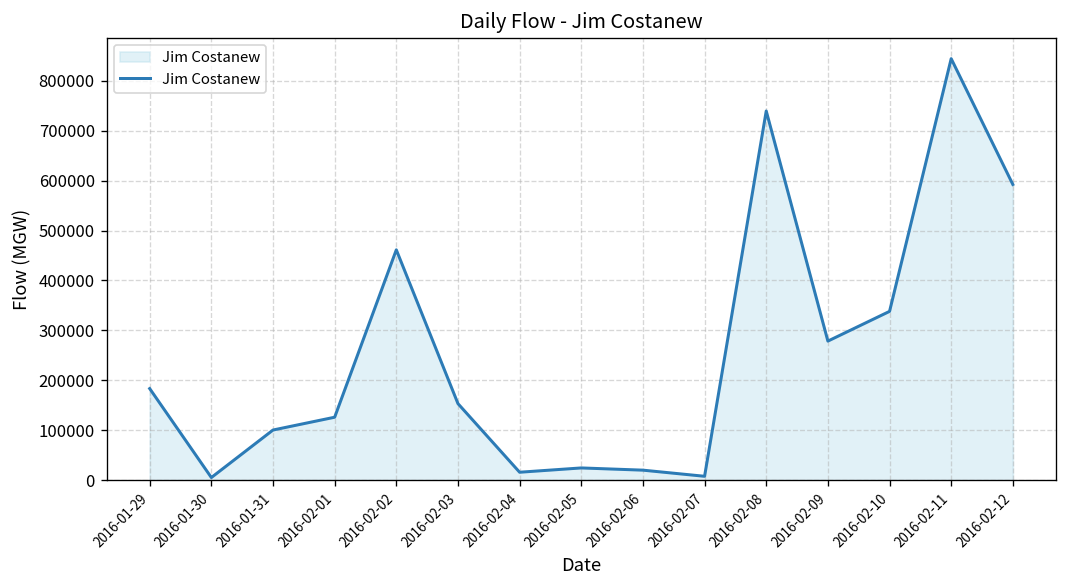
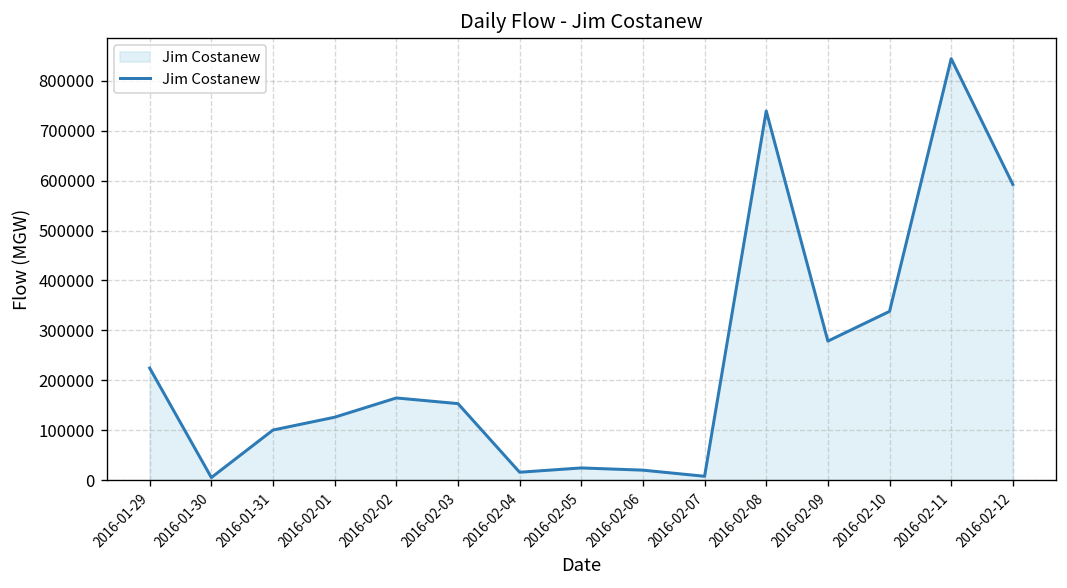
  {
-   "2016-01-29": 180000,
+   "2016-01-29": 220000,
    "2016-01-30": 10000,
    "2016-01-31": 100000,
    "2016-02-01": 130000,
-   "2016-02-02": 460000,
+   "2016-02-02": 160000,
    "2016-02-03": 150000,
    "2016-02-04": 20000,
    "2016-02-05": 20000,
    "2016-02-06": 20000,
    "2016-02-07": 10000,
    "2016-02-08": 740000,
    "2016-02-09": 280000,
    "2016-02-10": 340000,
    "2016-02-11": 840000,
    "2016-02-12": 590000
  }
